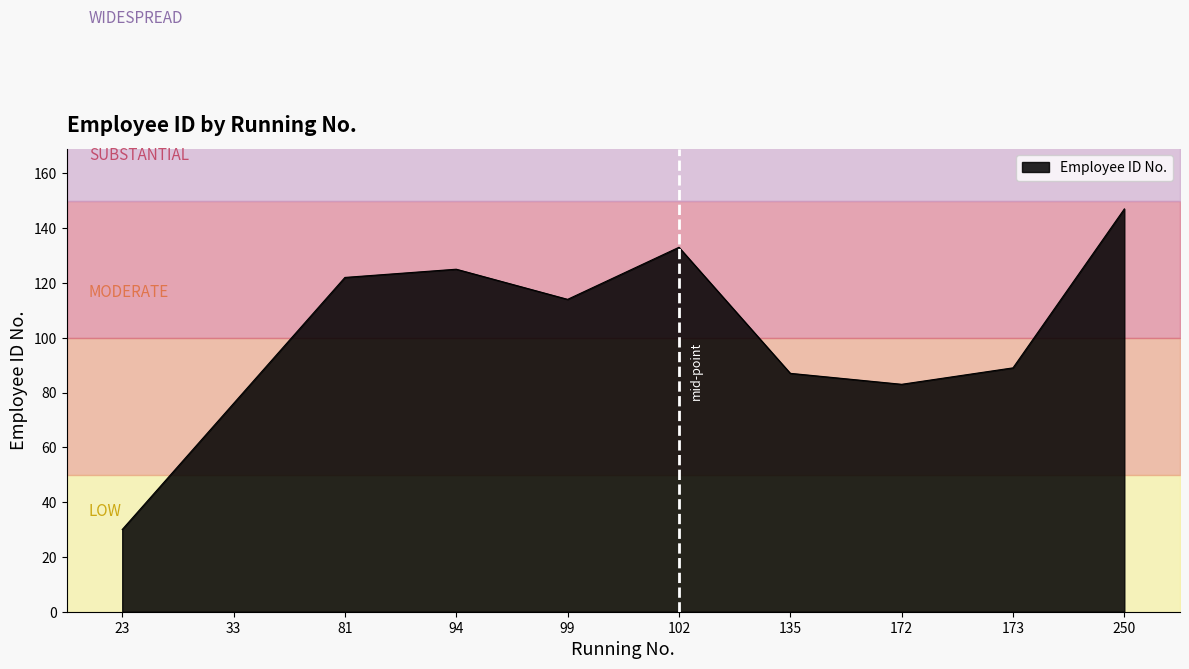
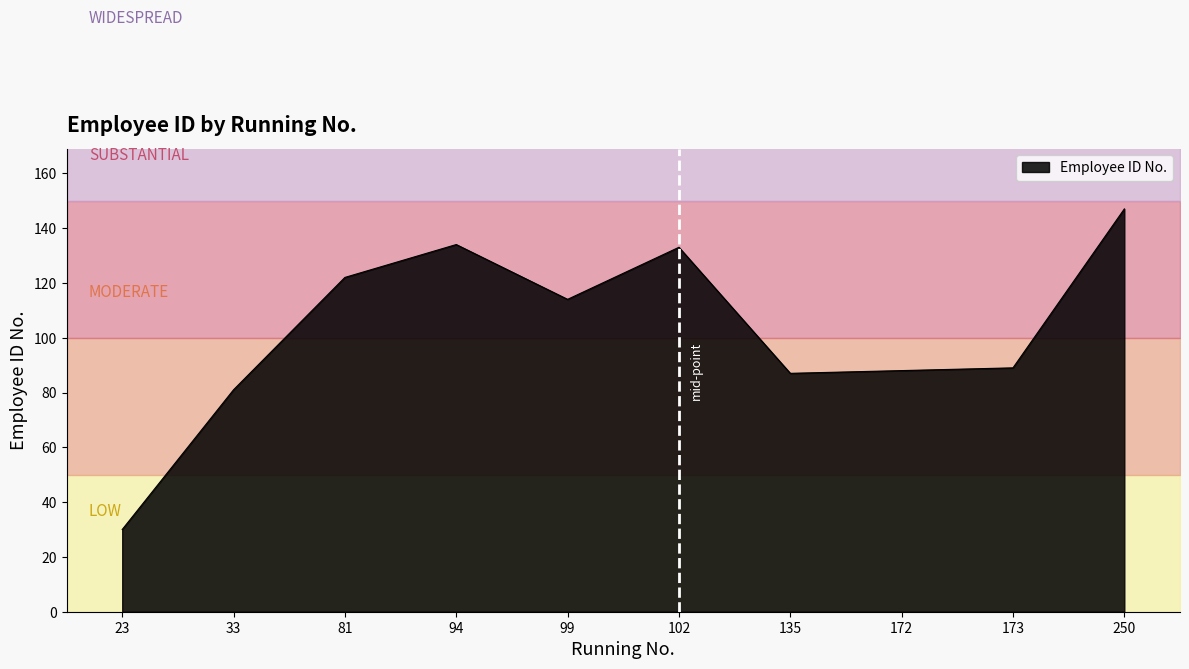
  {
    "Employee ID No.": {
      "23": 30,
-     "33": 76,
+     "33": 81,
      "81": 122,
-     "94": 125,
+     "94": 134,
      "99": 114,
      "102": 133,
      "135": 87,
-     "172": 83,
+     "172": 88,
      "173": 89,
      "250": 147
    }
  }
